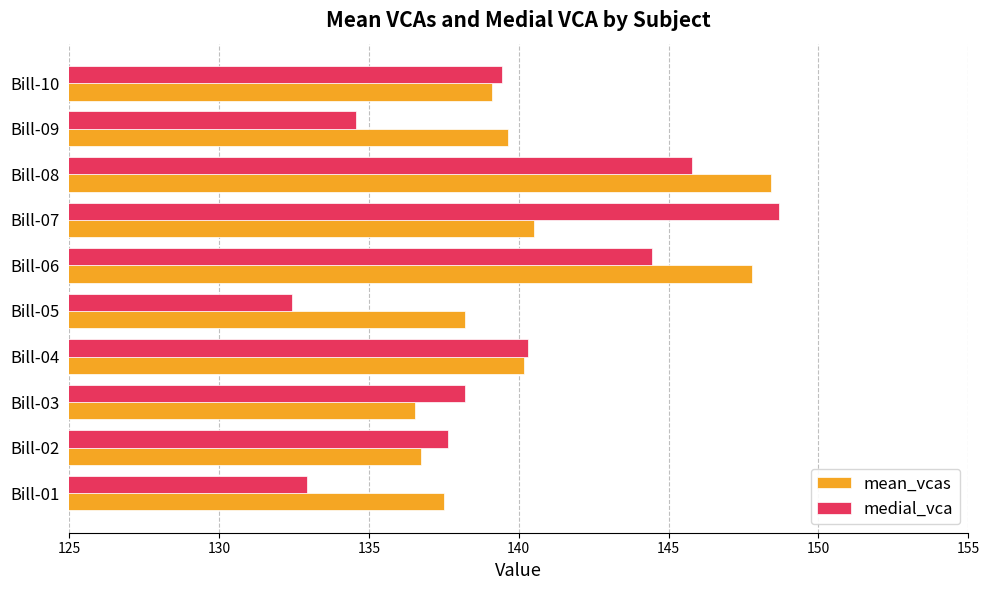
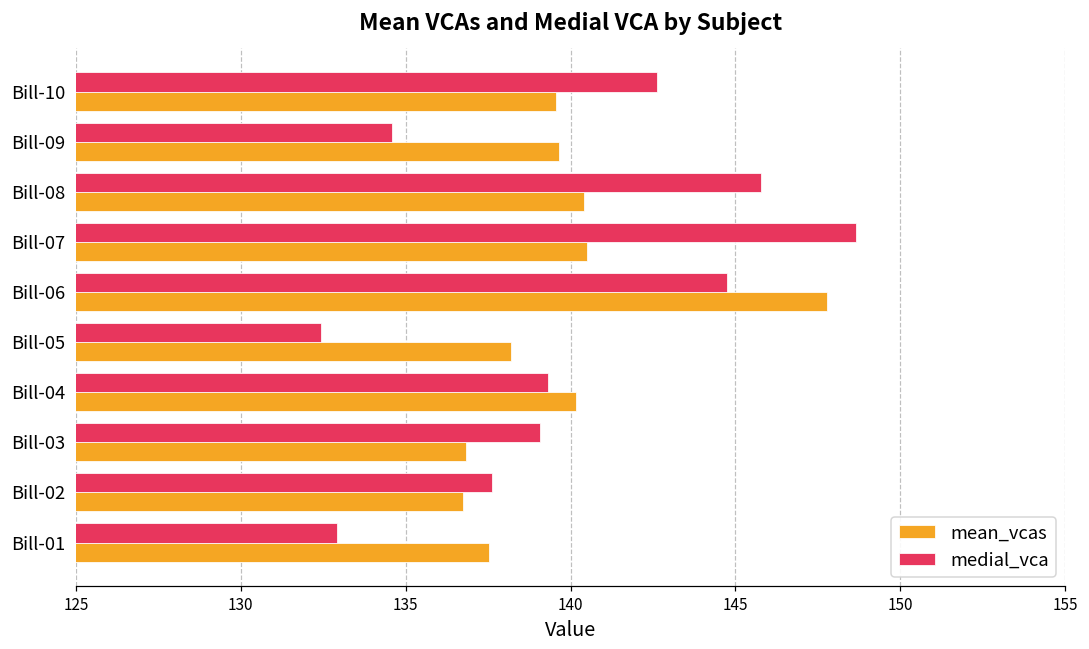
  {
    "mean_vcas": {
-     "Bill-10": 139.1,
+     "Bill-10": 139.6,
      "Bill-09": 139.7,
-     "Bill-08": 148.4,
+     "Bill-08": 140.4,
      "Bill-07": 140.5,
      "Bill-06": 147.8,
      "Bill-05": 138.2,
      "Bill-04": 140.2,
-     "Bill-03": 136.5,
+     "Bill-03": 136.8,
      "Bill-02": 136.8,
      "Bill-01": 137.5
    },
    "medial_vca": {
-     "Bill-10": 139.4,
+     "Bill-10": 142.6,
      "Bill-09": 134.6,
      "Bill-08": 145.8,
      "Bill-07": 148.7,
-     "Bill-06": 144.5,
+     "Bill-06": 144.7,
      "Bill-05": 132.4,
-     "Bill-04": 140.3,
-     "Bill-03": 138.2,
+     "Bill-04": 139.3,
+     "Bill-03": 139.1,
      "Bill-02": 137.6,
      "Bill-01": 132.9
    }
  }
